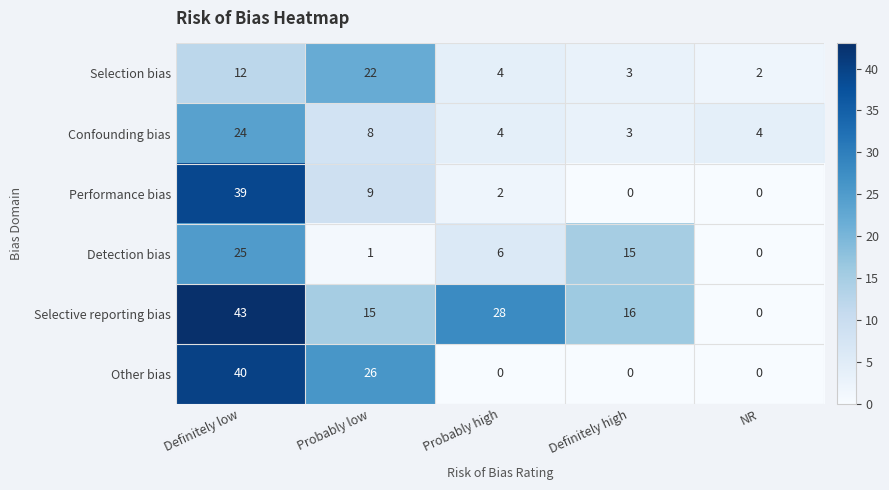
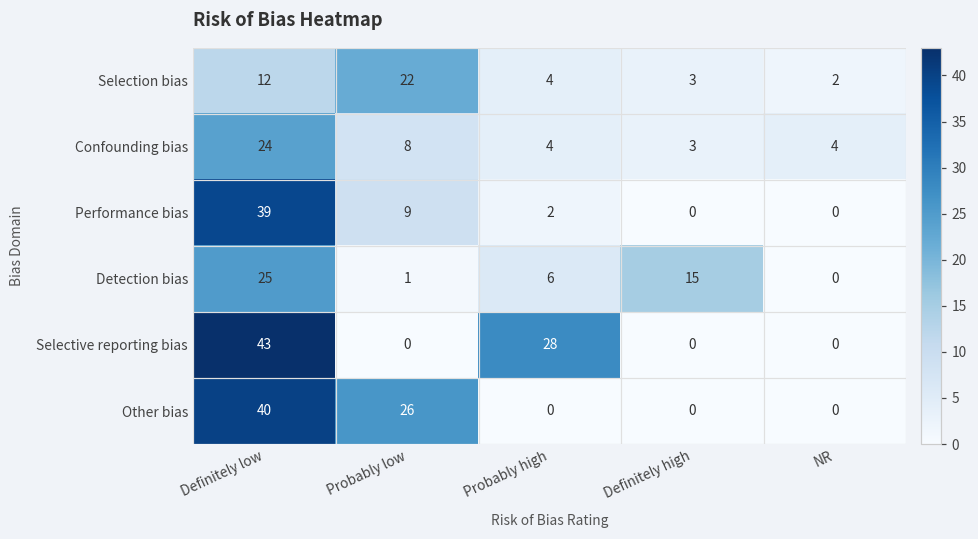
  {
    "Selection bias": {
      "Definitely low": 12,
      "Probably low": 22,
      "Probably high": 4,
      "Definitely high": 3,
      "NR": 2
    },
    "Confounding bias": {
      "Definitely low": 24,
      "Probably low": 8,
      "Probably high": 4,
      "Definitely high": 3,
      "NR": 4
    },
    "Performance bias": {
      "Definitely low": 39,
      "Probably low": 9,
      "Probably high": 2,
      "Definitely high": 0,
      "NR": 0
    },
    "Detection bias": {
      "Definitely low": 25,
      "Probably low": 1,
      "Probably high": 6,
      "Definitely high": 15,
      "NR": 0
    },
    "Selective reporting bias": {
      "Definitely low": 43,
-     "Probably low": 15,
+     "Probably low": 0,
      "Probably high": 28,
-     "Definitely high": 16,
+     "Definitely high": 0,
      "NR": 0
    },
    "Other bias": {
      "Definitely low": 40,
      "Probably low": 26,
      "Probably high": 0,
      "Definitely high": 0,
      "NR": 0
    }
  }
